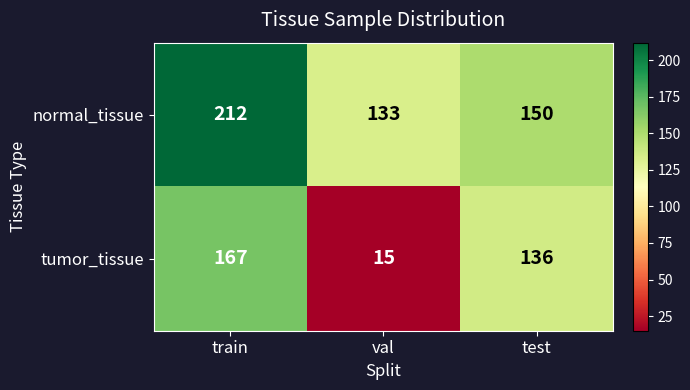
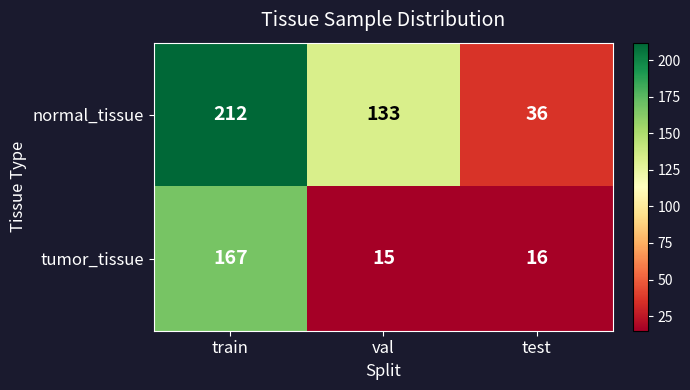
  {
    "normal_tissue": {
      "train": 212,
      "val": 133,
-     "test": 150
+     "test": 36
    },
    "tumor_tissue": {
      "train": 167,
      "val": 15,
-     "test": 136
+     "test": 16
    }
  }
